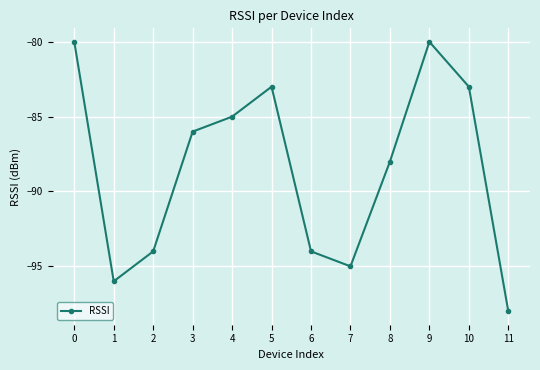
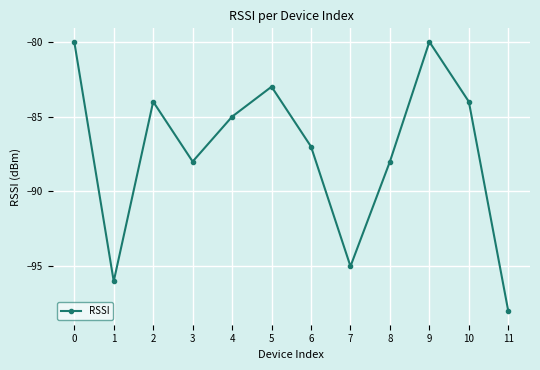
  {
    "0": -80,
    "1": -96,
-   "2": -94,
-   "3": -86,
+   "2": -84,
+   "3": -88,
    "4": -85,
    "5": -83,
-   "6": -94,
+   "6": -87,
    "7": -95,
    "8": -88,
    "9": -80,
-   "10": -83,
+   "10": -84,
    "11": -98
  }
